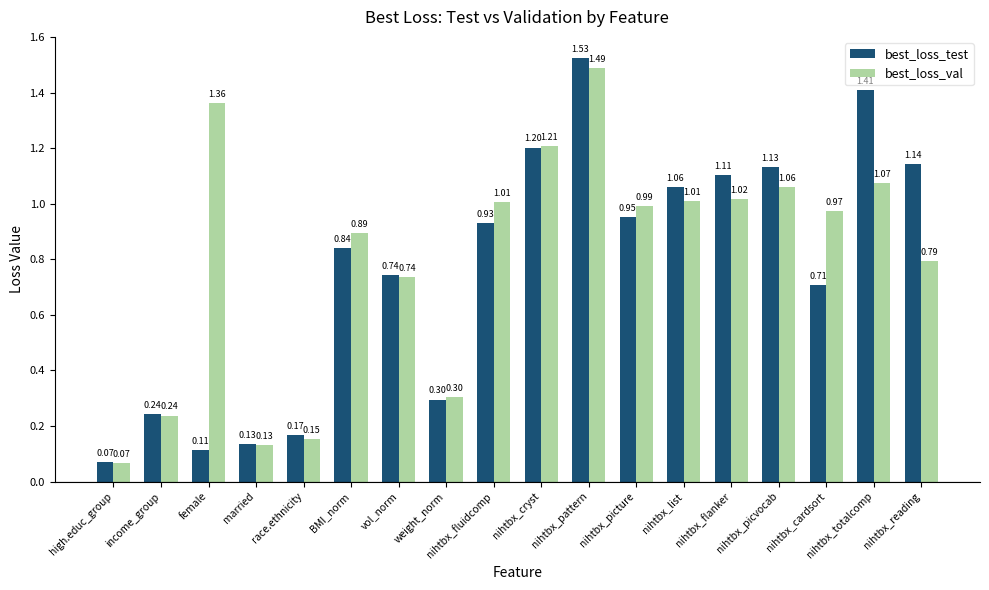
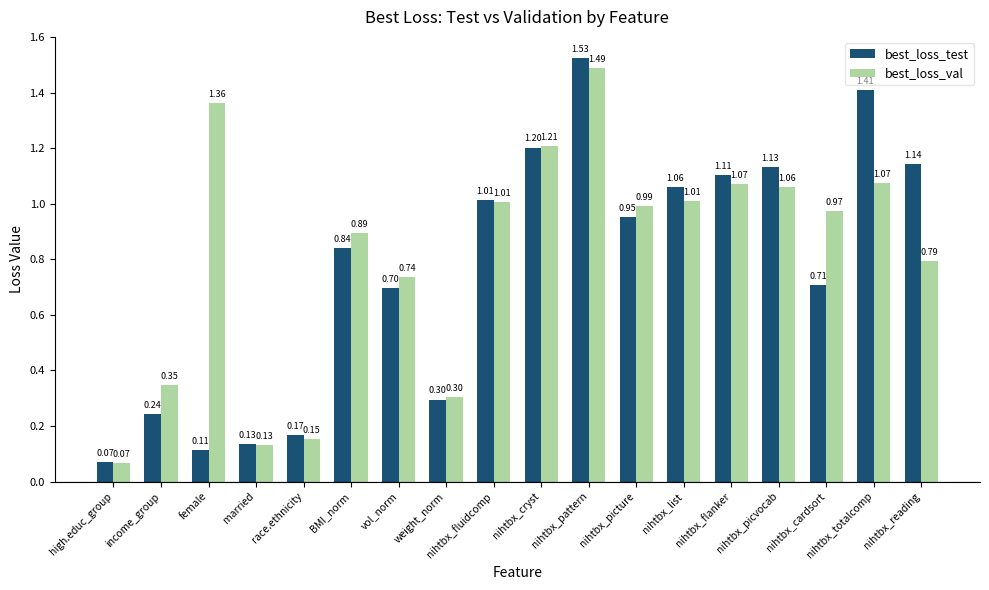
  {
    "best_loss_test": {
      "high.educ_group": 0.07,
      "income_group": 0.24,
      "female": 0.11,
      "married": 0.13,
      "race.ethnicity": 0.17,
      "BMI_norm": 0.84,
-     "vol_norm": 0.74,
+     "vol_norm": 0.70,
      "weight_norm": 0.30,
-     "nihtbx_fluidcomp": 0.93,
+     "nihtbx_fluidcomp": 1.01,
      "nihtbx_cryst": 1.20,
      "nihtbx_pattern": 1.53,
      "nihtbx_picture": 0.95,
      "nihtbx_list": 1.06,
      "nihtbx_flanker": 1.11,
      "nihtbx_picvocab": 1.13,
      "nihtbx_cardsort": 0.71,
      "nihtbx_reading": 1.14
    },
    "best_loss_val": {
      "high.educ_group": 0.07,
-     "income_group": 0.24,
+     "income_group": 0.35,
      "female": 1.36,
      "married": 0.13,
      "race.ethnicity": 0.15,
      "BMI_norm": 0.89,
      "vol_norm": 0.74,
      "weight_norm": 0.30,
      "nihtbx_fluidcomp": 1.01,
      "nihtbx_cryst": 1.21,
      "nihtbx_pattern": 1.49,
      "nihtbx_picture": 0.99,
      "nihtbx_list": 1.01,
-     "nihtbx_flanker": 1.02,
+     "nihtbx_flanker": 1.07,
      "nihtbx_picvocab": 1.06,
      "nihtbx_cardsort": 0.97,
      "nihtbx_totalcomp": 1.07,
      "nihtbx_reading": 0.79
    }
  }
